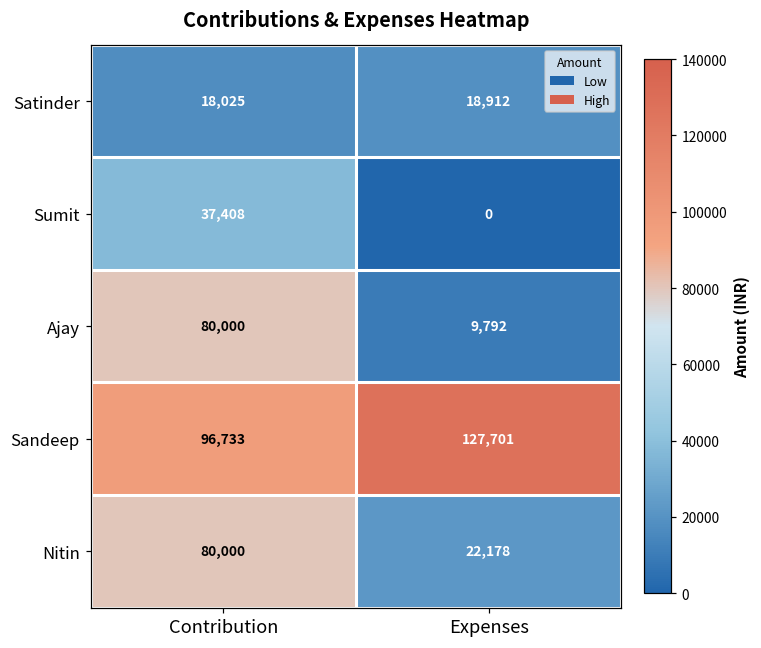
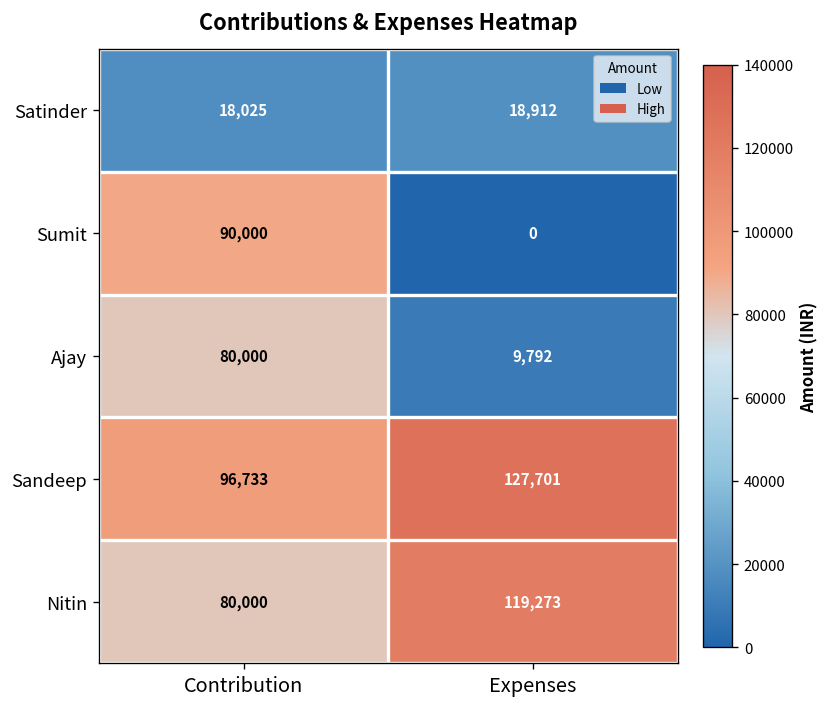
  {
    "Satinder": {
      "Contribution": "18,025",
      "Expenses": "18,912"
    },
    "Sumit": {
-     "Contribution": "37,408",
+     "Contribution": "90,000",
      "Expenses": "0"
    },
    "Ajay": {
      "Contribution": "80,000",
      "Expenses": "9,792"
    },
    "Sandeep": {
      "Contribution": "96,733",
      "Expenses": "127,701"
    },
    "Nitin": {
      "Contribution": "80,000",
-     "Expenses": "22,178"
+     "Expenses": "119,273"
    }
  }
